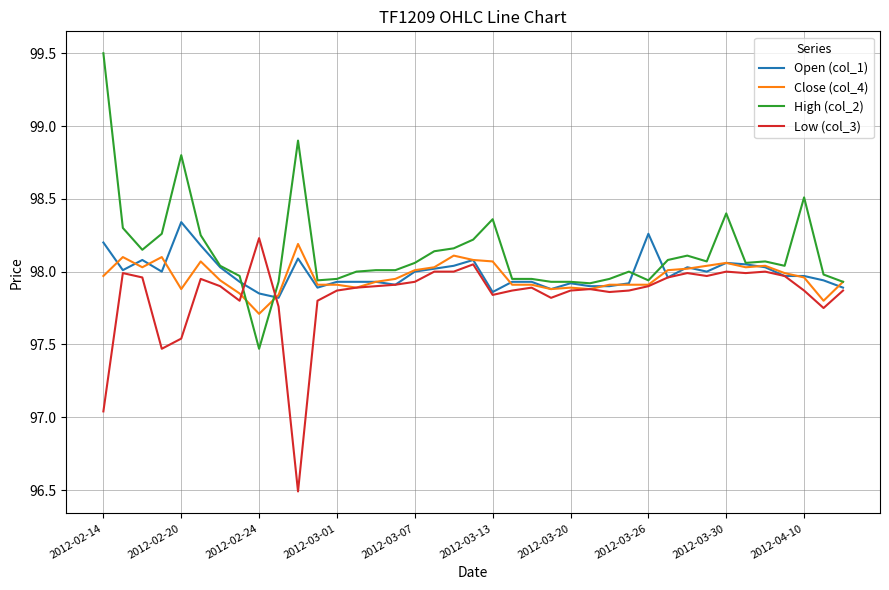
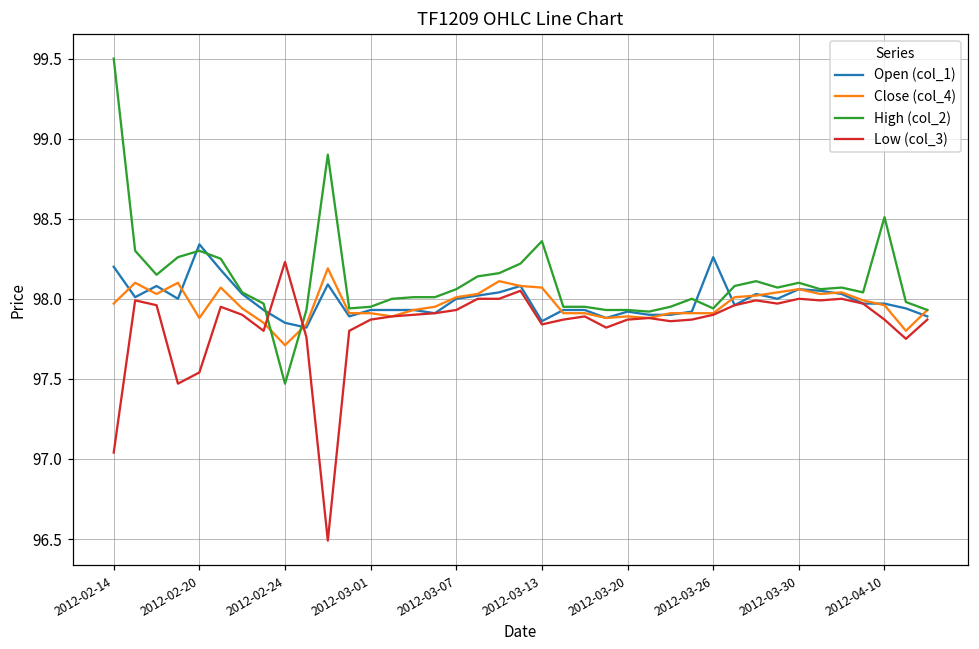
  {
    "Open (col_1)": {
      "2012-02-14": 98.2,
      "2012-02-20": 98.34,
      "2012-02-24": 97.85,
      "2012-03-01": 97.93,
      "2012-03-13": 97.86,
      "2012-03-26": 98.26
    },
    "Close (col_4)": {
      "2012-02-14": 97.97,
      "2012-02-20": 97.88,
      "2012-02-24": 97.7,
      "2012-03-01": 97.9,
      "2012-03-13": 98.07,
      "2012-03-20": 97.9
    },
    "High (col_2)": {
      "2012-02-14": 99.5,
-     "2012-02-20": 98.8,
+     "2012-02-20": 98.3,
      "2012-02-24": 97.47,
      "2012-03-01": 97.95,
      "2012-03-07": 98.06,
      "2012-03-13": 98.36,
      "2012-03-26": 97.94,
-     "2012-03-30": 98.4,
+     "2012-03-30": 98.1,
      "2012-04-10": 98.5
    },
    "Low (col_3)": {
      "2012-02-14": 97.04,
      "2012-02-20": 97.54,
      "2012-02-24": 98.23,
      "2012-03-01": 97.87,
      "2012-03-07": 97.93,
      "2012-03-13": 97.84,
      "2012-03-20": 97.87,
      "2012-03-30": 98.0,
      "2012-04-10": 97.87
    }
  }
